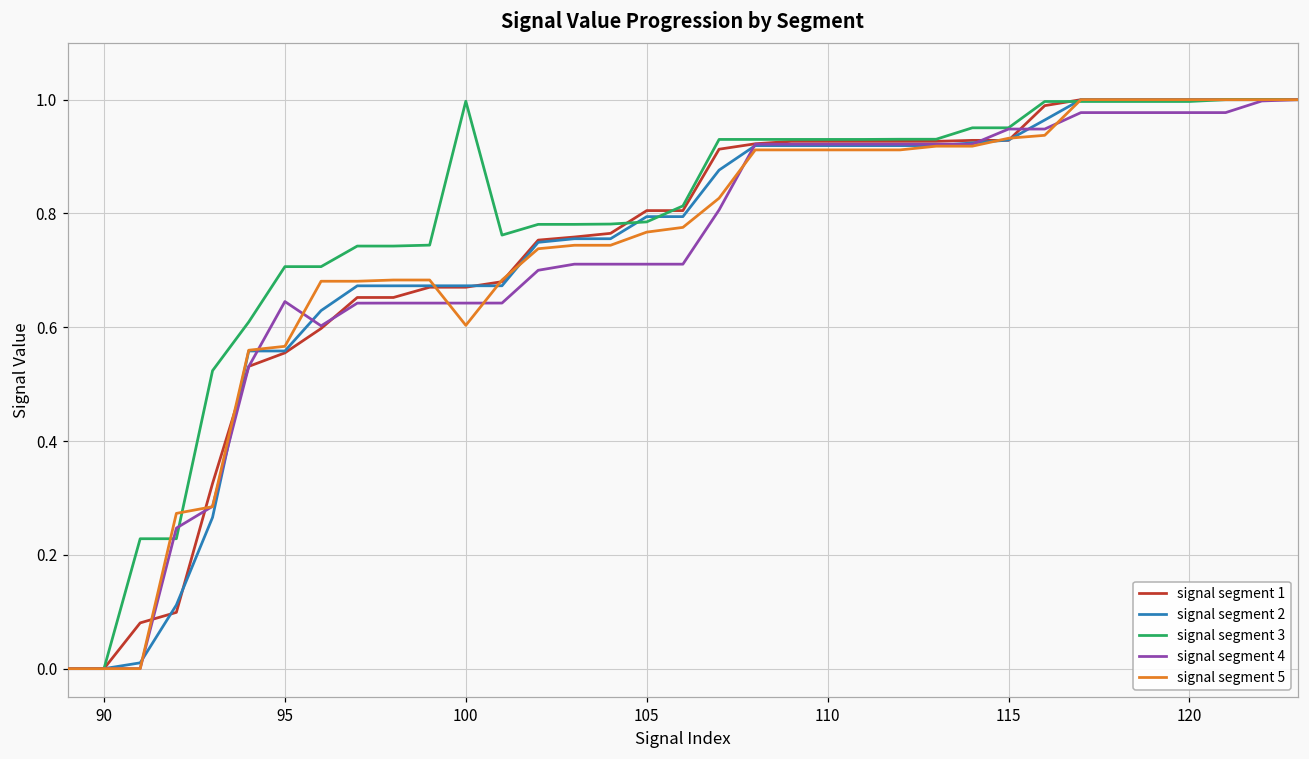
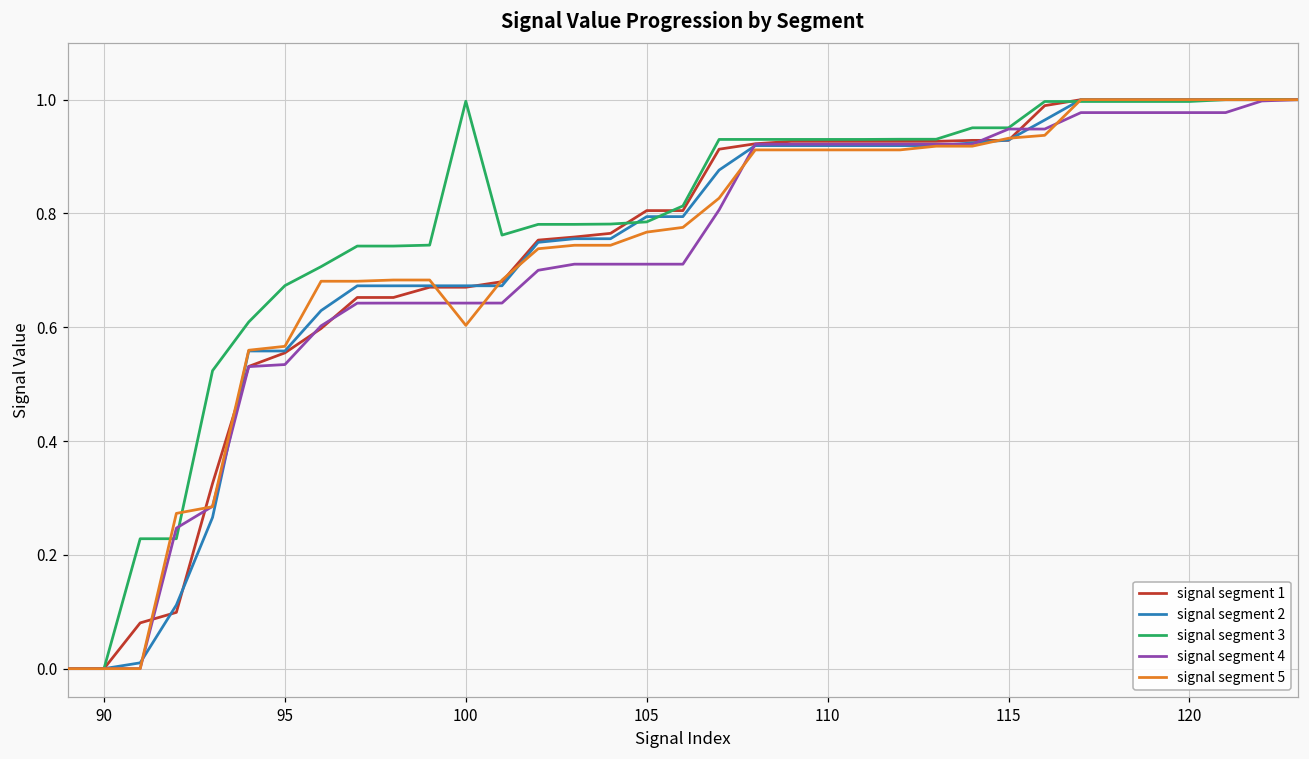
  {
    "signal segment 1": {
      "105": 0.81
    },
    "signal segment 2": {
      "105": 0.79
    },
    "signal segment 3": {
-     "95": 0.71,
+     "95": 0.67,
      "100": 1.00,
      "105": 0.79
    },
    "signal segment 4": {
-     "95": 0.65,
+     "95": 0.53,
      "100": 0.64,
      "105": 0.71,
      "120": 0.98
    },
    "signal segment 5": {
      "95": 0.57,
      "100": 0.60,
      "105": 0.77,
      "110": 0.91
    }
  }
